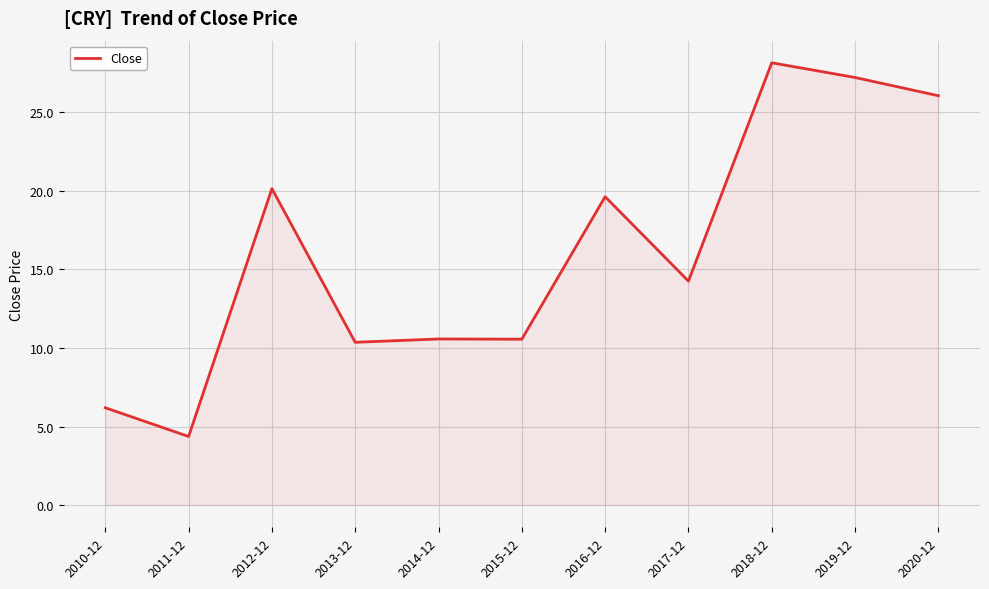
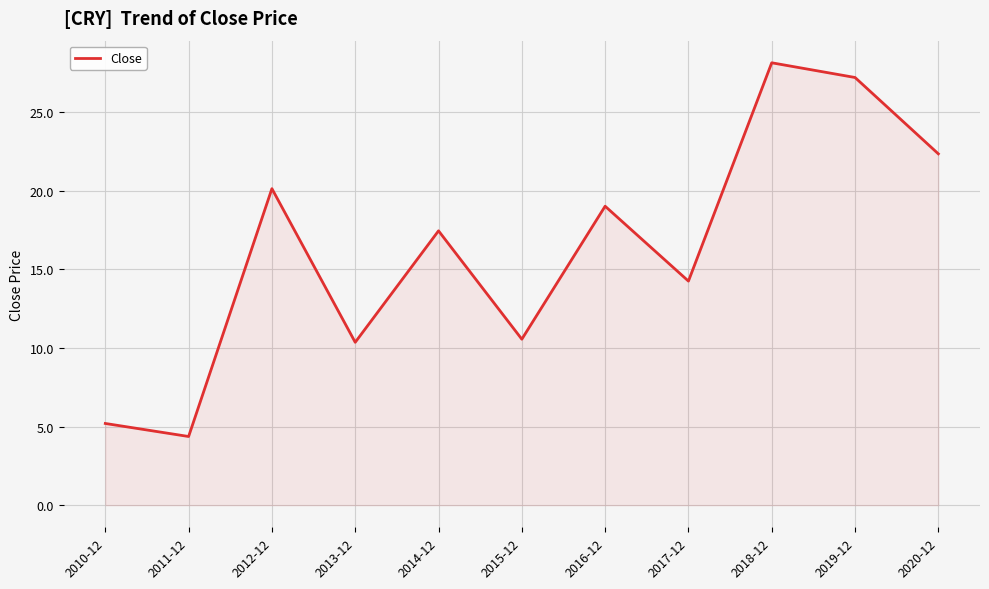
  {
-   "2010-12": 6.2,
+   "2010-12": 5.2,
    "2011-12": 4.4,
    "2012-12": 20.1,
    "2013-12": 10.4,
-   "2014-12": 10.6,
+   "2014-12": 17.4,
    "2015-12": 10.6,
-   "2016-12": 19.6,
+   "2016-12": 19.0,
    "2017-12": 14.3,
    "2018-12": 28.1,
    "2019-12": 27.2,
-   "2020-12": 26.0
+   "2020-12": 22.3
  }
